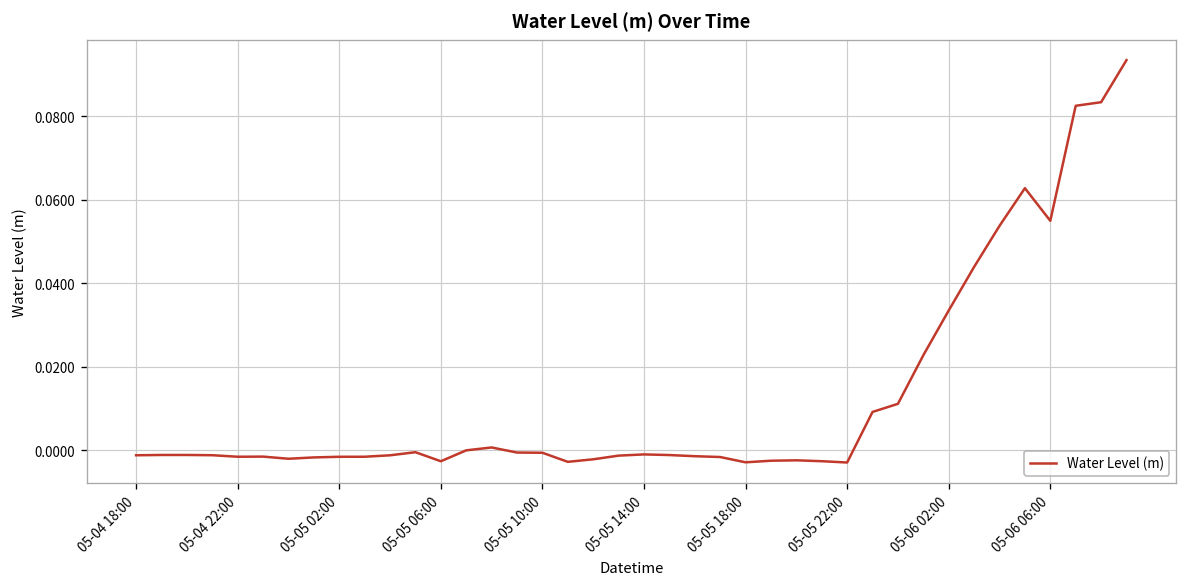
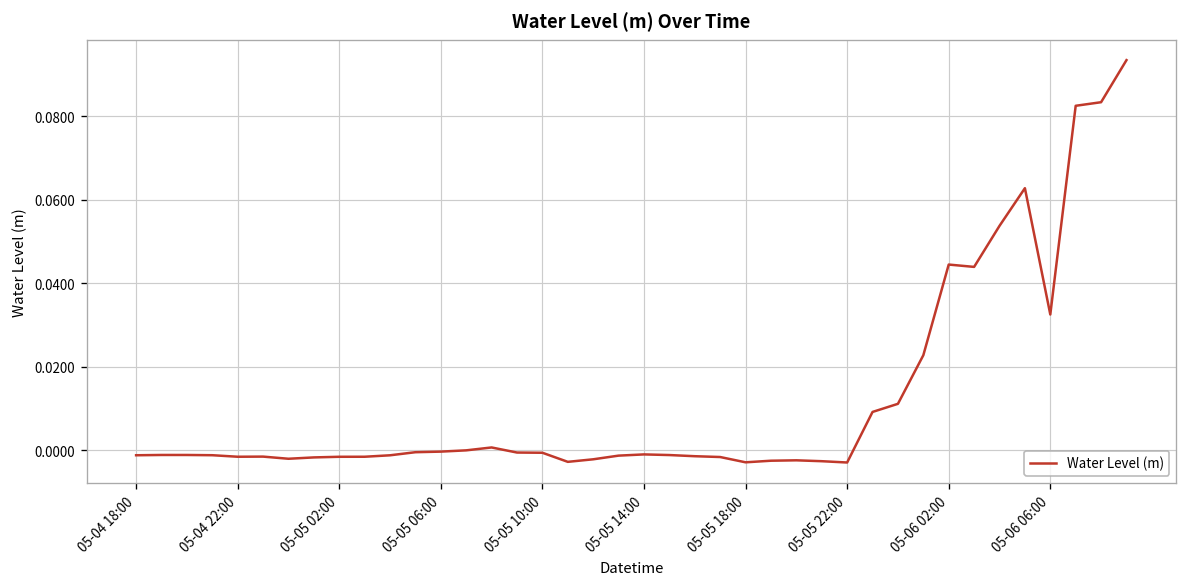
  {
    "05-04 18:00": -0.001,
    "05-04 22:00": -0.002,
    "05-05 02:00": -0.002,
-   "05-05 06:00": -0.003,
+   "05-05 06:00": 0.000,
    "05-05 10:00": -0.001,
    "05-05 14:00": -0.001,
    "05-05 18:00": -0.003,
    "05-05 22:00": -0.003,
-   "05-06 02:00": 0.033,
-   "05-06 06:00": 0.055
+   "05-06 02:00": 0.044,
+   "05-06 06:00": 0.033
  }
